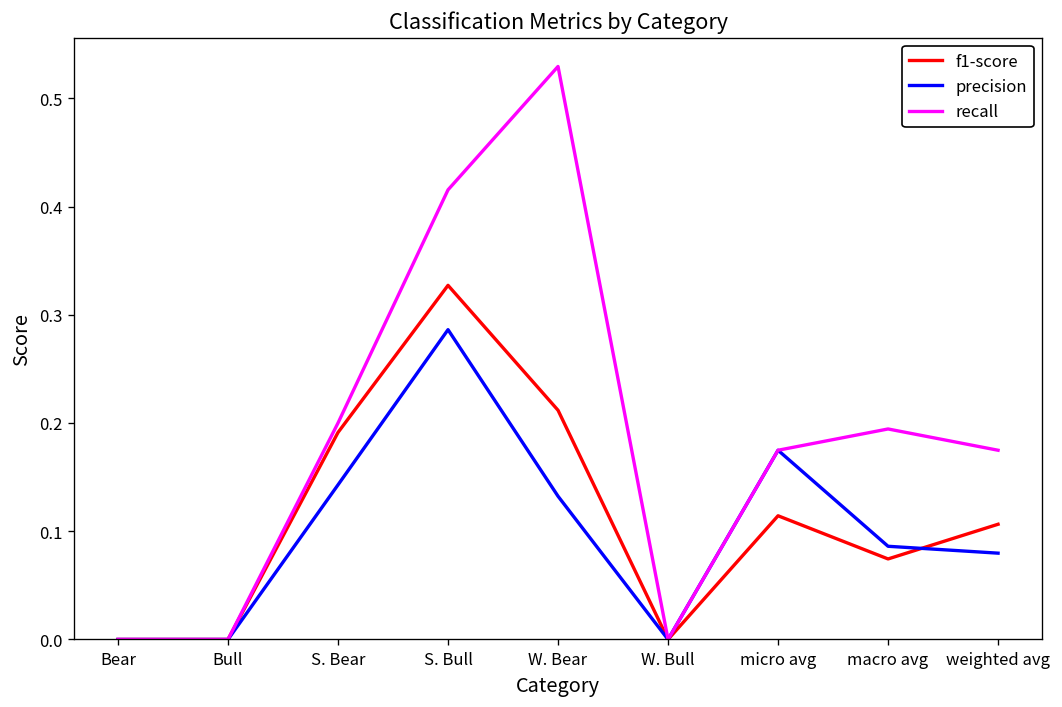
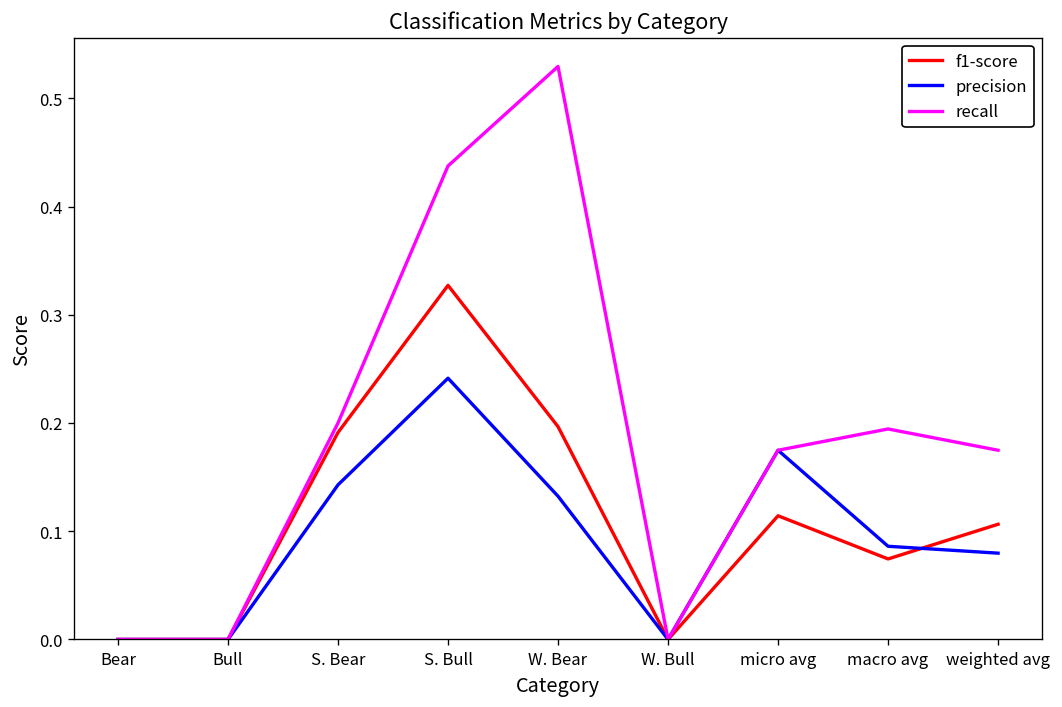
  {
    "f1-score": {
      "S. Bear": 0.19,
      "S. Bull": 0.33,
-     "W. Bear": 0.21,
+     "W. Bear": 0.20,
      "micro avg": 0.11,
      "macro avg": 0.07,
      "weighted avg": 0.11
    },
    "precision": {
      "S. Bear": 0.14,
-     "S. Bull": 0.29,
+     "S. Bull": 0.24,
      "W. Bear": 0.13,
      "macro avg": 0.09,
      "weighted avg": 0.08
    },
    "recall": {
      "S. Bear": 0.20,
-     "S. Bull": 0.42,
+     "S. Bull": 0.44,
      "W. Bear": 0.53,
      "macro avg": 0.19,
      "weighted avg": 0.17
    }
  }
